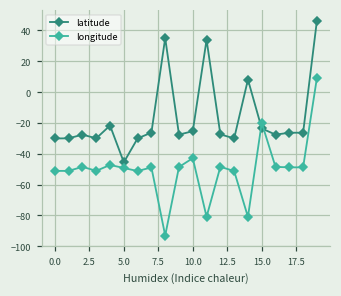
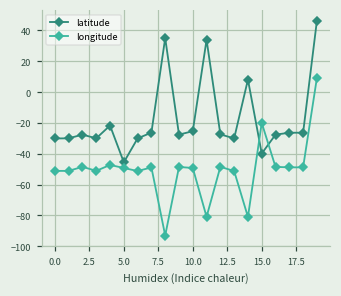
  {
    "latitude": {
      "0.0": -30,
      "5.0": -46,
      "10.0": -25,
-     "15.0": -24
+     "15.0": -40
    },
    "longitude": {
      "0.0": -51,
      "5.0": -49,
-     "10.0": -43,
+     "10.0": -49,
      "15.0": -20
    }
  }
